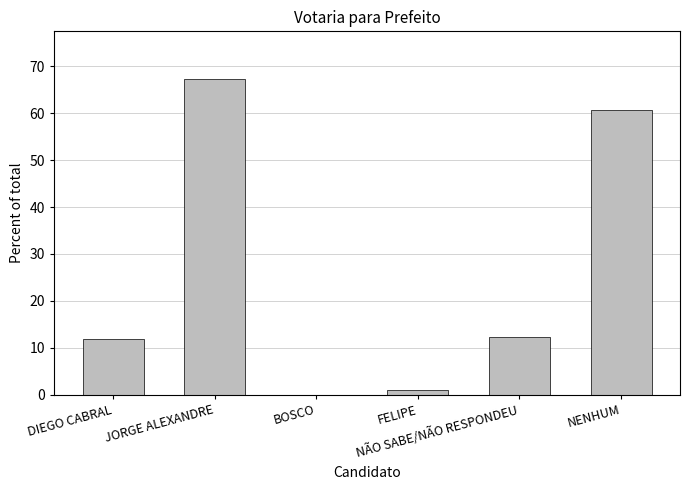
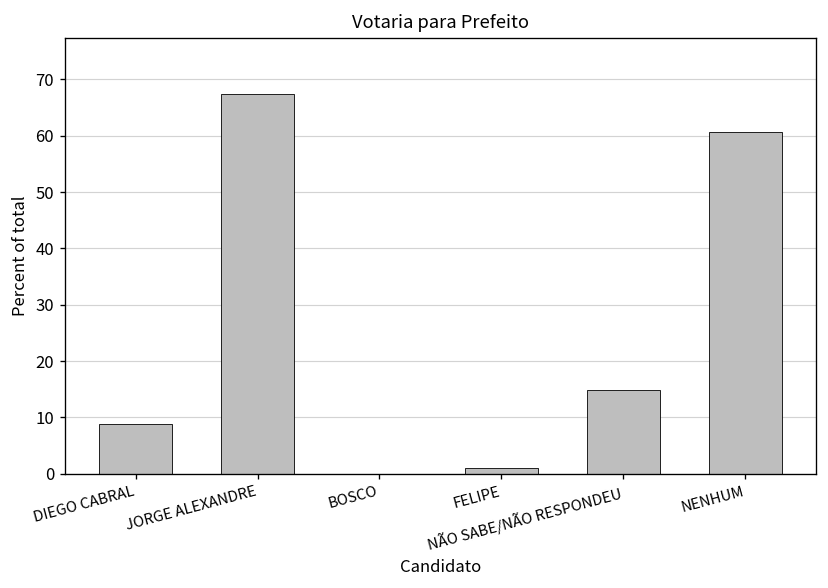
  {
-   "DIEGO CABRAL": 12,
+   "DIEGO CABRAL": 9,
    "JORGE ALEXANDRE": 67,
    "BOSCO": 0,
    "FELIPE": 1,
-   "NÃO SABE/NÃO RESPONDEU": 12,
+   "NÃO SABE/NÃO RESPONDEU": 15,
    "NENHUM": 61
  }
